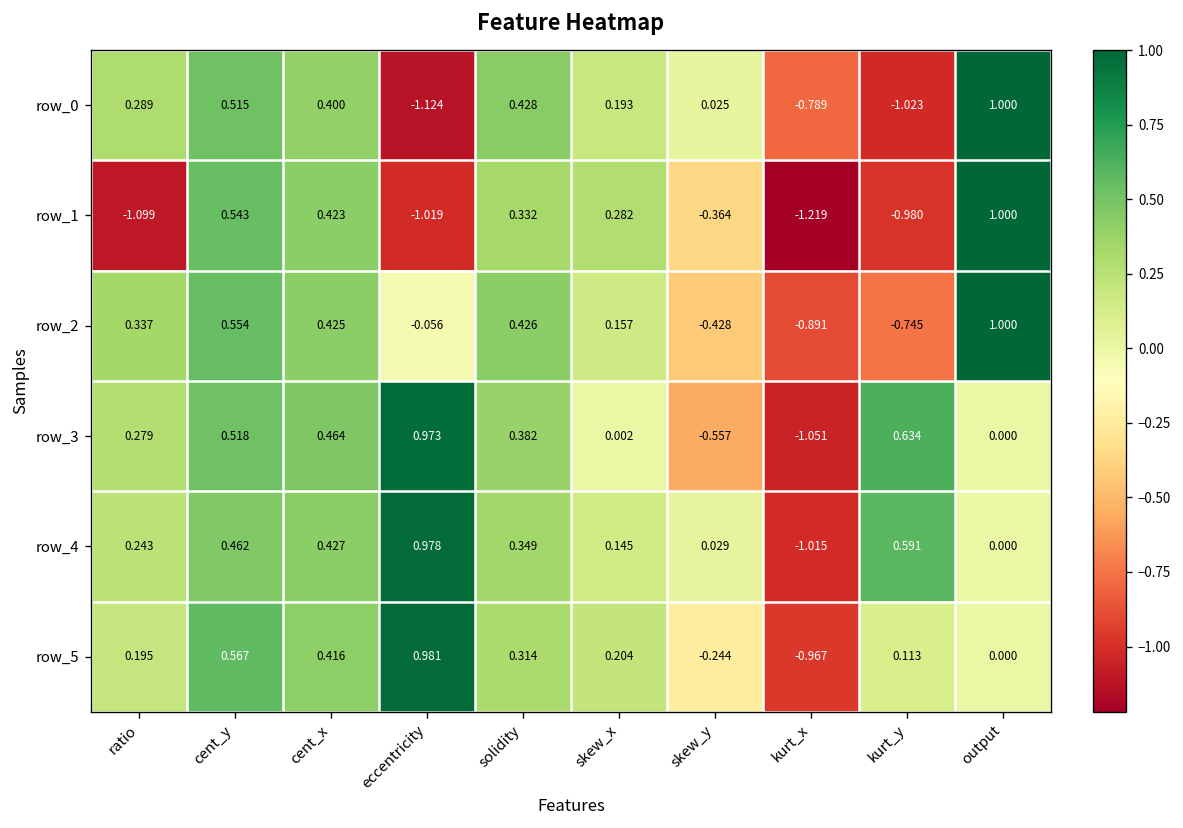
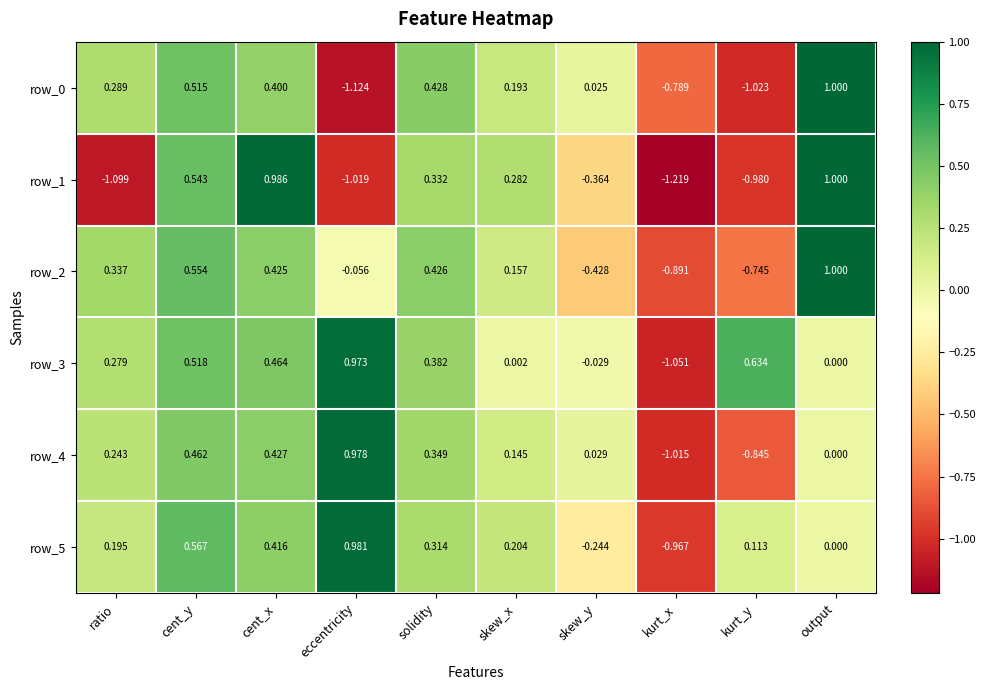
  {
    "row_0": {
      "ratio": 0.289,
      "cent_y": 0.515,
      "cent_x": 0.400,
      "eccentricity": -1.124,
      "solidity": 0.428,
      "skew_x": 0.193,
      "skew_y": 0.025,
      "kurt_x": -0.789,
      "kurt_y": -1.023,
      "output": 1.000
    },
    "row_1": {
      "ratio": -1.099,
      "cent_y": 0.543,
-     "cent_x": 0.423,
+     "cent_x": 0.986,
      "eccentricity": -1.019,
      "solidity": 0.332,
      "skew_x": 0.282,
      "skew_y": -0.364,
      "kurt_x": -1.219,
      "kurt_y": -0.980,
      "output": 1.000
    },
    "row_2": {
      "ratio": 0.337,
      "cent_y": 0.554,
      "cent_x": 0.425,
      "eccentricity": -0.056,
      "solidity": 0.426,
      "skew_x": 0.157,
      "skew_y": -0.428,
      "kurt_x": -0.891,
      "kurt_y": -0.745,
      "output": 1.000
    },
    "row_3": {
      "ratio": 0.279,
      "cent_y": 0.518,
      "cent_x": 0.464,
      "eccentricity": 0.973,
      "solidity": 0.382,
      "skew_x": 0.002,
-     "skew_y": -0.557,
+     "skew_y": -0.029,
      "kurt_x": -1.051,
      "kurt_y": 0.634,
      "output": 0.000
    },
    "row_4": {
      "ratio": 0.243,
      "cent_y": 0.462,
      "cent_x": 0.427,
      "eccentricity": 0.978,
      "solidity": 0.349,
      "skew_x": 0.145,
      "skew_y": 0.029,
      "kurt_x": -1.015,
-     "kurt_y": 0.591,
+     "kurt_y": -0.845,
      "output": 0.000
    },
    "row_5": {
      "ratio": 0.195,
      "cent_y": 0.567,
      "cent_x": 0.416,
      "eccentricity": 0.981,
      "solidity": 0.314,
      "skew_x": 0.204,
      "skew_y": -0.244,
      "kurt_x": -0.967,
      "kurt_y": 0.113,
      "output": 0.000
    }
  }
